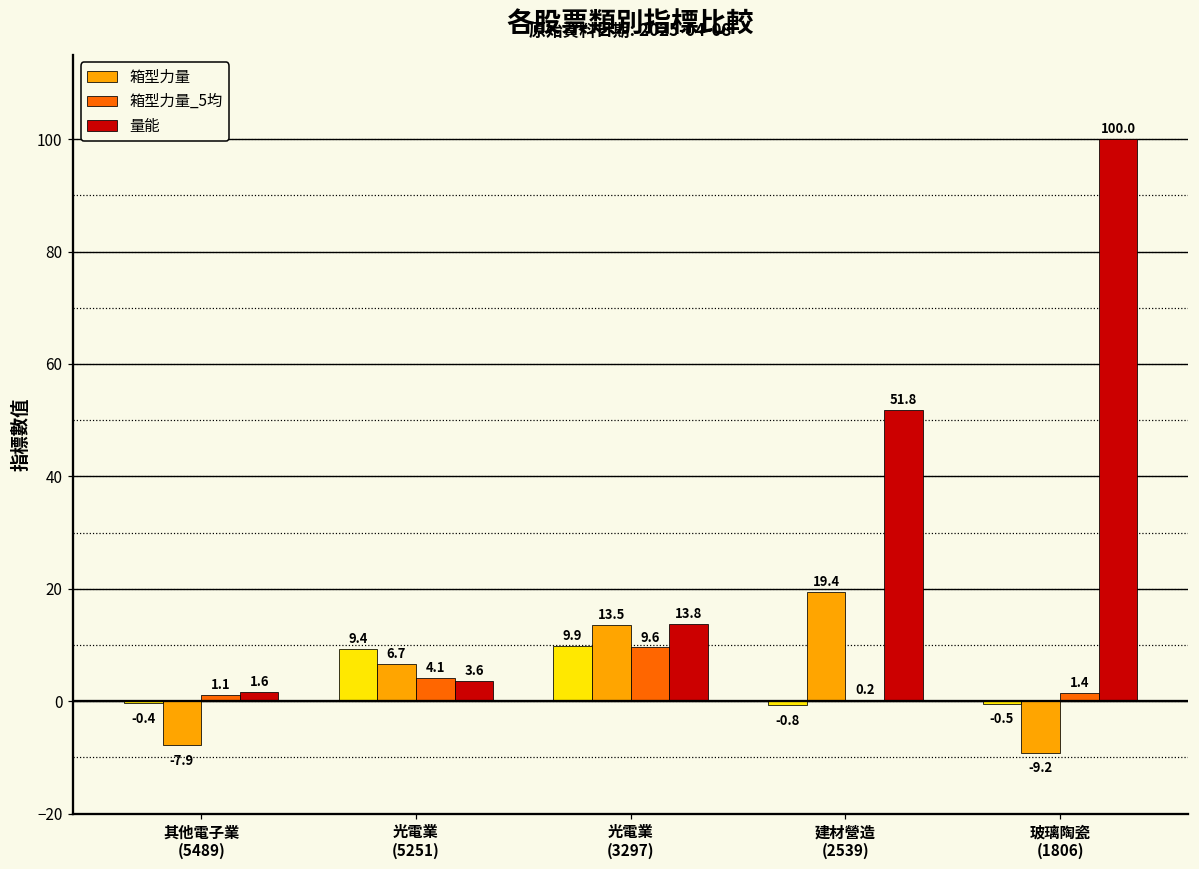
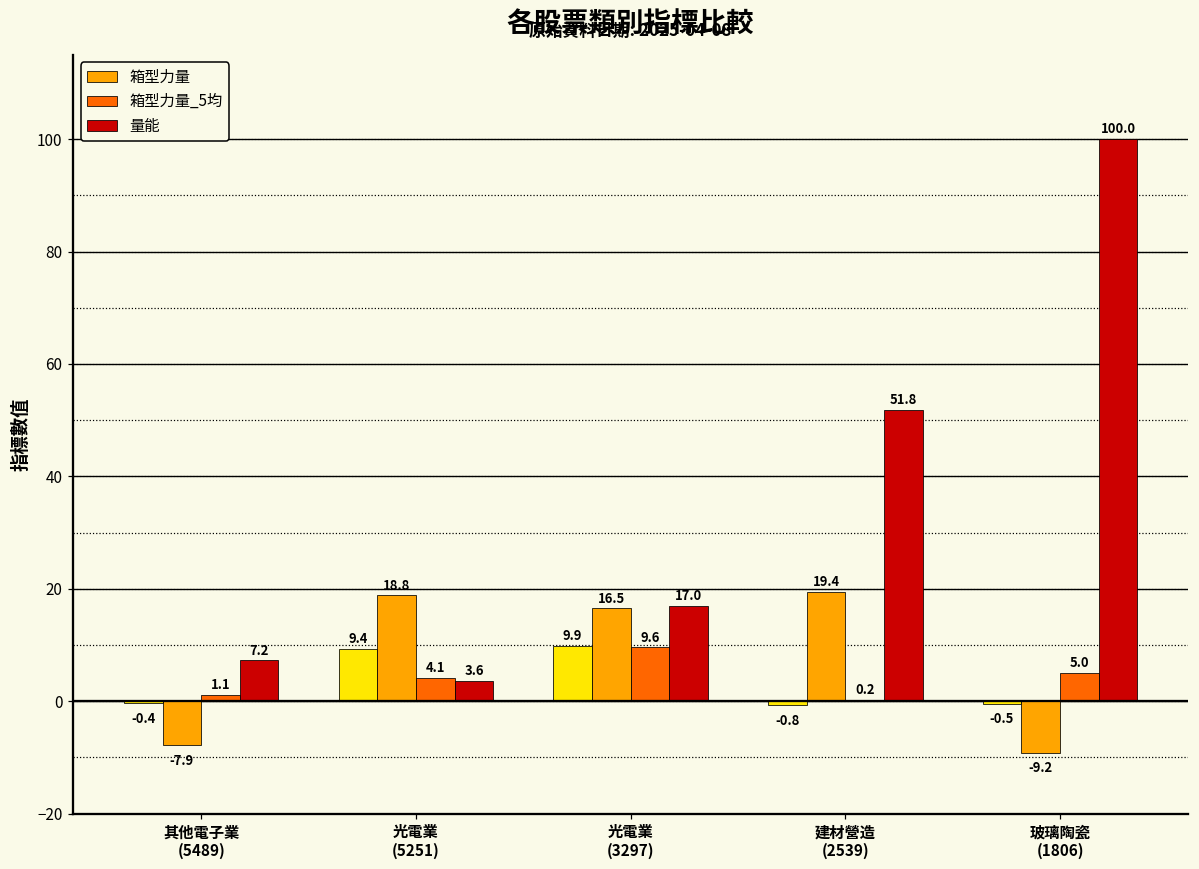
  {
    "箱型力量": {
      "其他電子業 (5489)": -7.9,
-     "光電業 (5251)": 6.7,
-     "光電業 (3297)": 13.5,
+     "光電業 (5251)": 18.8,
+     "光電業 (3297)": 16.5,
      "建材營造 (2539)": 19.4,
      "玻璃陶瓷 (1806)": -9.2
    },
    "箱型力量_5均": {
      "其他電子業 (5489)": 1.1,
      "光電業 (5251)": 4.1,
      "光電業 (3297)": 9.6,
      "建材營造 (2539)": 0.2,
-     "玻璃陶瓷 (1806)": 1.4
+     "玻璃陶瓷 (1806)": 5.0
    },
    "量能": {
-     "其他電子業 (5489)": 1.6,
+     "其他電子業 (5489)": 7.2,
      "光電業 (5251)": 3.6,
-     "光電業 (3297)": 13.8,
+     "光電業 (3297)": 17.0,
      "建材營造 (2539)": 51.8,
      "玻璃陶瓷 (1806)": 100.0
    }
  }
